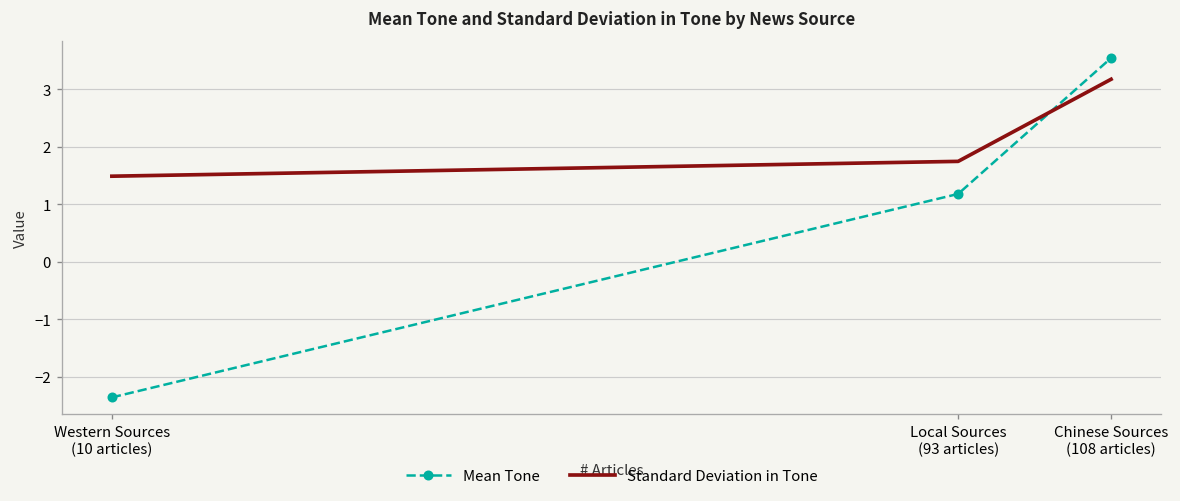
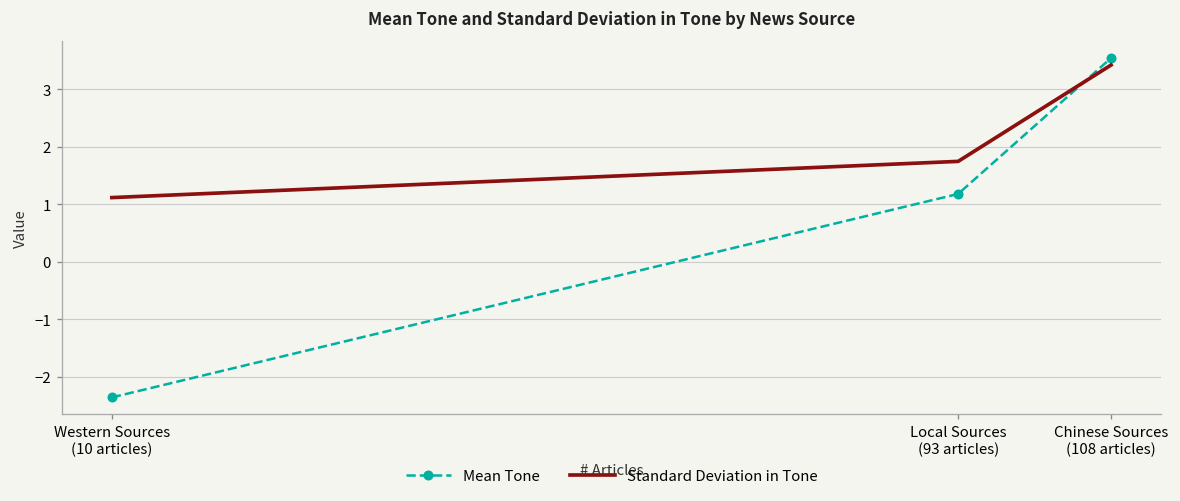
  {
    "Mean Tone": {
      "Western Sources (10 articles)": -2.4,
      "Local Sources (93 articles)": 1.2,
      "Chinese Sources (108 articles)": 3.5
    },
    "Standard Deviation in Tone": {
-     "Western Sources (10 articles)": 1.5,
+     "Western Sources (10 articles)": 1.1,
      "Local Sources (93 articles)": 1.7,
-     "Chinese Sources (108 articles)": 3.2
+     "Chinese Sources (108 articles)": 3.4
    }
  }
